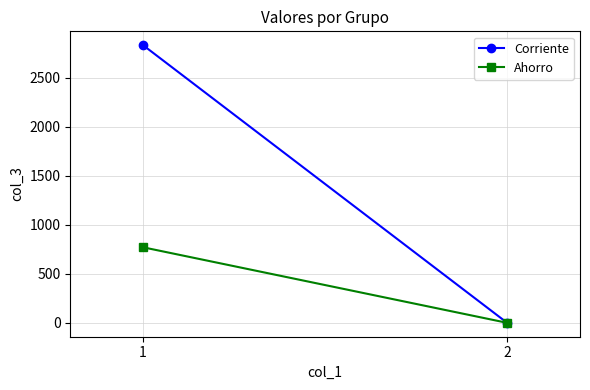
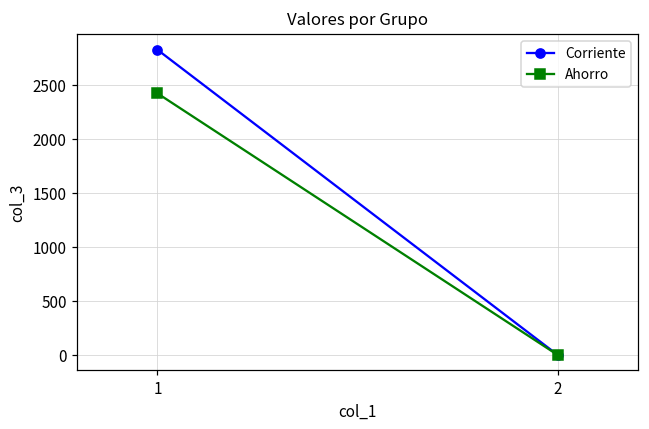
  {
    "Corriente": {
      "1": 2800
    },
    "Ahorro": {
-     "1": 800
+     "1": 2400
    }
  }
